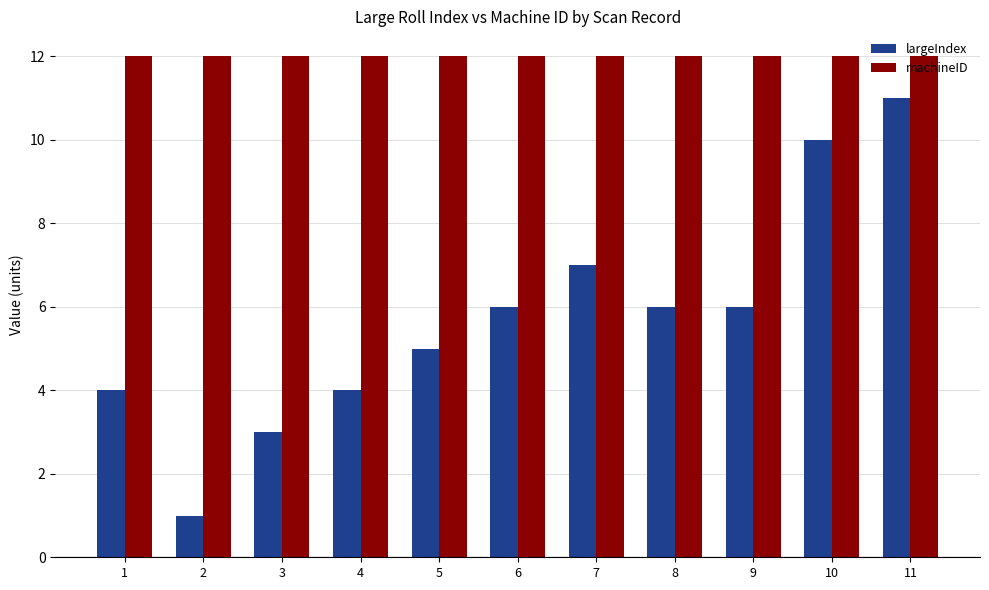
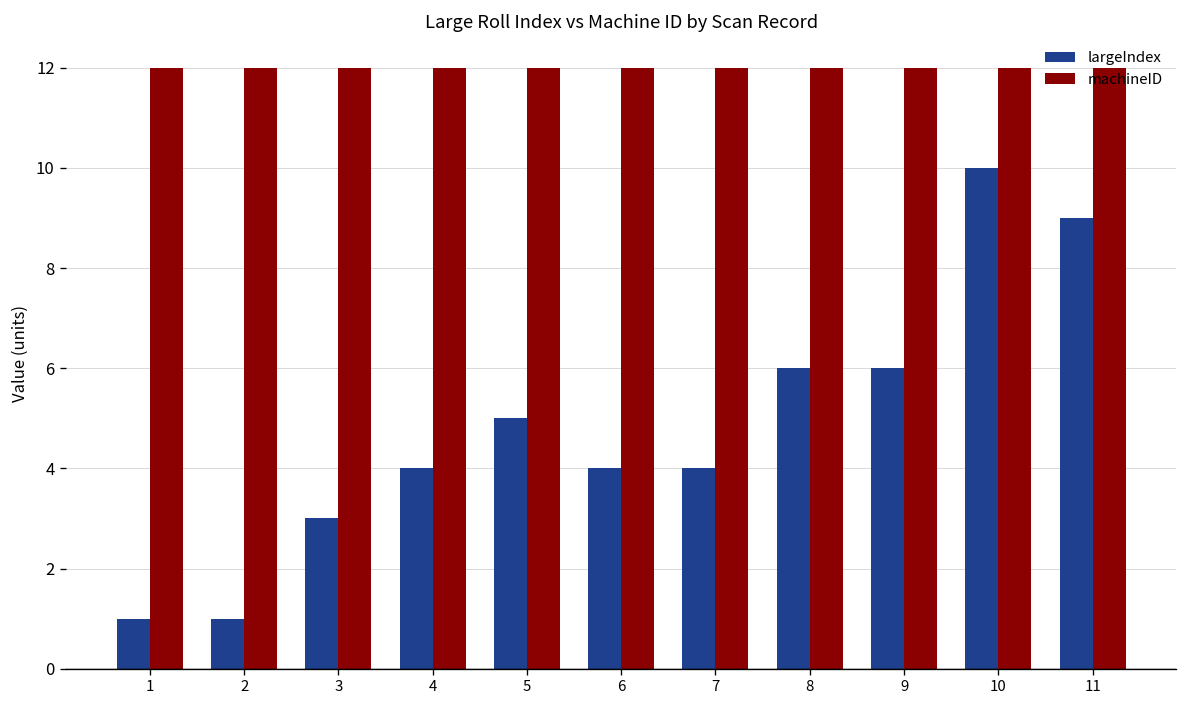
  {
    "largeIndex": {
-     "1": 4,
+     "1": 1,
      "2": 1,
      "3": 3,
      "4": 4,
      "5": 5,
-     "6": 6,
-     "7": 7,
+     "6": 4,
+     "7": 4,
      "8": 6,
      "9": 6,
      "10": 10,
-     "11": 11
+     "11": 9
    },
    "machineID": {
      "1": 12,
      "2": 12,
      "3": 12,
      "4": 12,
      "5": 12,
      "6": 12,
      "7": 12,
      "8": 12,
      "9": 12,
      "10": 12,
      "11": 12
    }
  }
